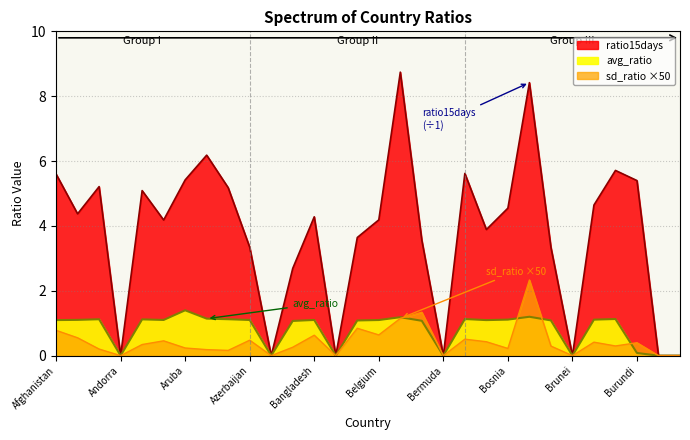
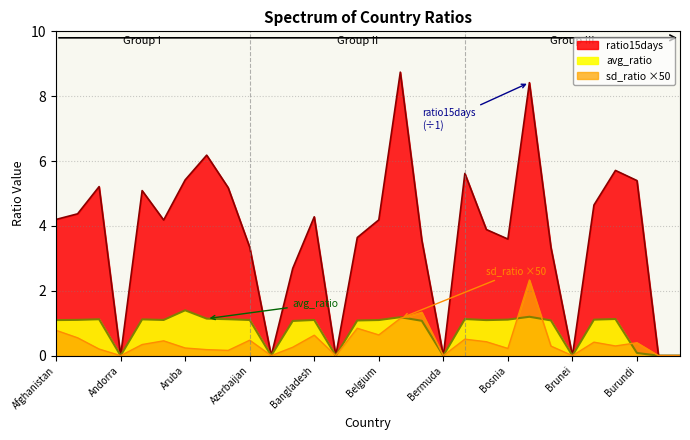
  {
    "ratio15days": {
-     "Afghanistan": 5.6,
+     "Afghanistan": 4.2,
      "Aruba": 5.4,
      "Azerbaijan": 3.3,
      "Bangladesh": 4.3,
      "Belgium": 4.2,
-     "Bosnia": 4.5,
+     "Bosnia": 3.6,
      "Burundi": 5.4
    },
    "avg_ratio": {
      "Afghanistan": 1.1,
      "Aruba": 1.4,
      "Azerbaijan": 1.1,
      "Bangladesh": 1.1,
      "Belgium": 1.1,
      "Bosnia": 1.1,
      "Burundi": 0.1
    },
    "sd_ratio ×50": {
      "Afghanistan": 0.8,
      "Aruba": 0.2,
      "Azerbaijan": 0.5,
      "Bangladesh": 0.6,
      "Belgium": 0.6,
      "Bosnia": 0.2,
      "Burundi": 0.4
    }
  }
